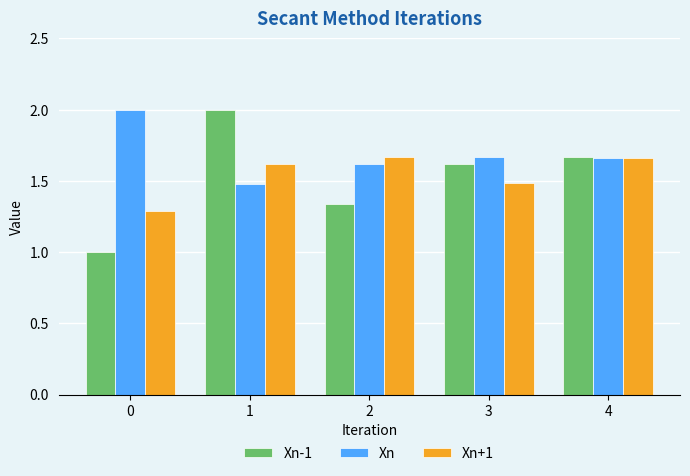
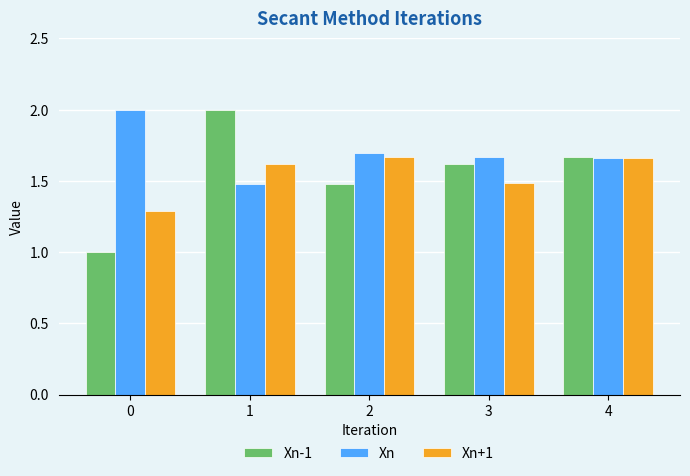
  {
    "Xn-1": {
      "0": 1.00,
      "1": 2.00,
-     "2": 1.34,
+     "2": 1.48,
      "3": 1.62,
      "4": 1.67
    },
    "Xn": {
      "0": 2.00,
      "1": 1.48,
-     "2": 1.62,
+     "2": 1.69,
      "3": 1.67,
      "4": 1.66
    },
    "Xn+1": {
      "0": 1.29,
      "1": 1.62,
      "2": 1.67,
      "3": 1.49,
      "4": 1.66
    }
  }
